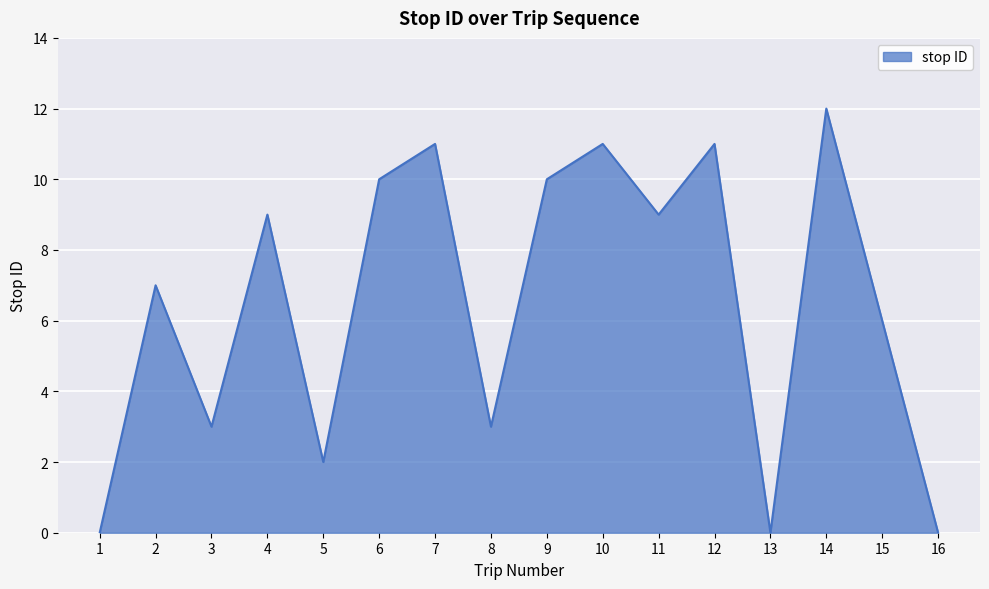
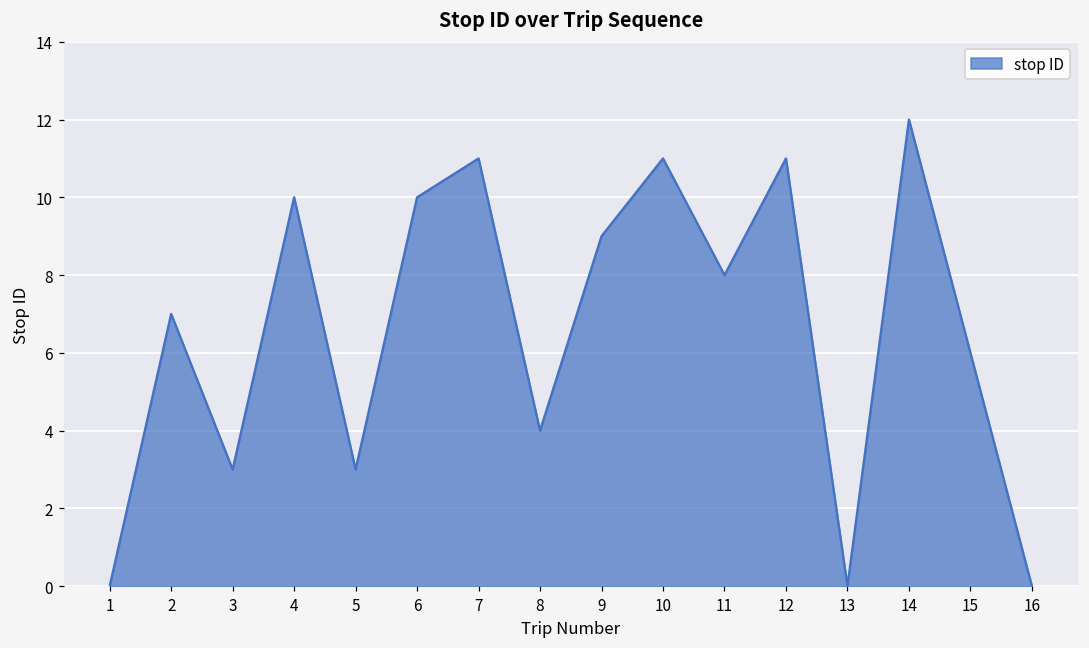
  {
    "1": 0,
    "2": 7,
    "3": 3,
-   "4": 9,
-   "5": 2,
+   "4": 10,
+   "5": 3,
    "6": 10,
    "7": 11,
-   "8": 3,
-   "9": 10,
+   "8": 4,
+   "9": 9,
    "10": 11,
-   "11": 9,
+   "11": 8,
    "12": 11,
    "13": 0,
    "14": 12,
    "15": 6,
    "16": 0
  }
